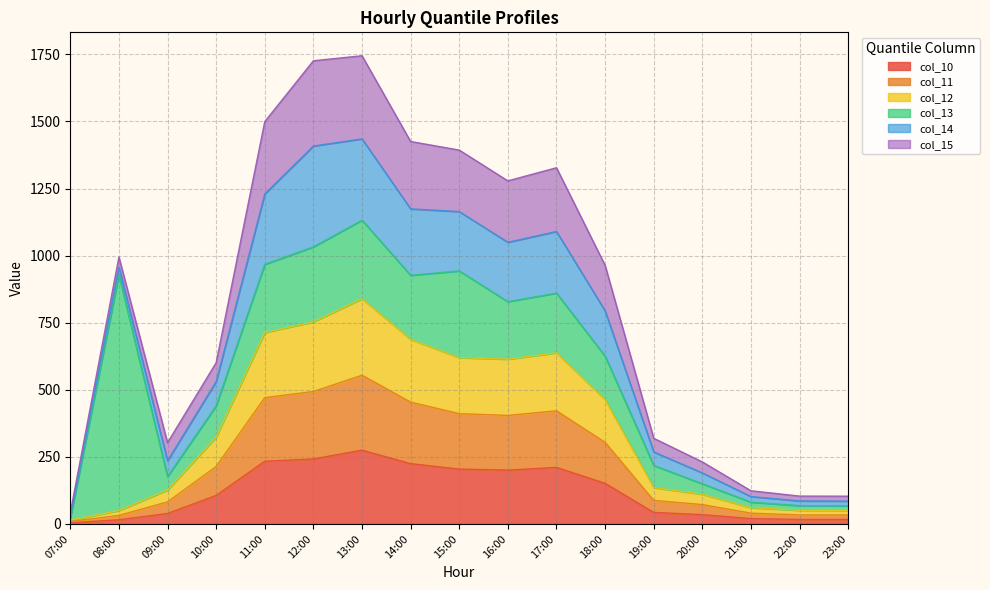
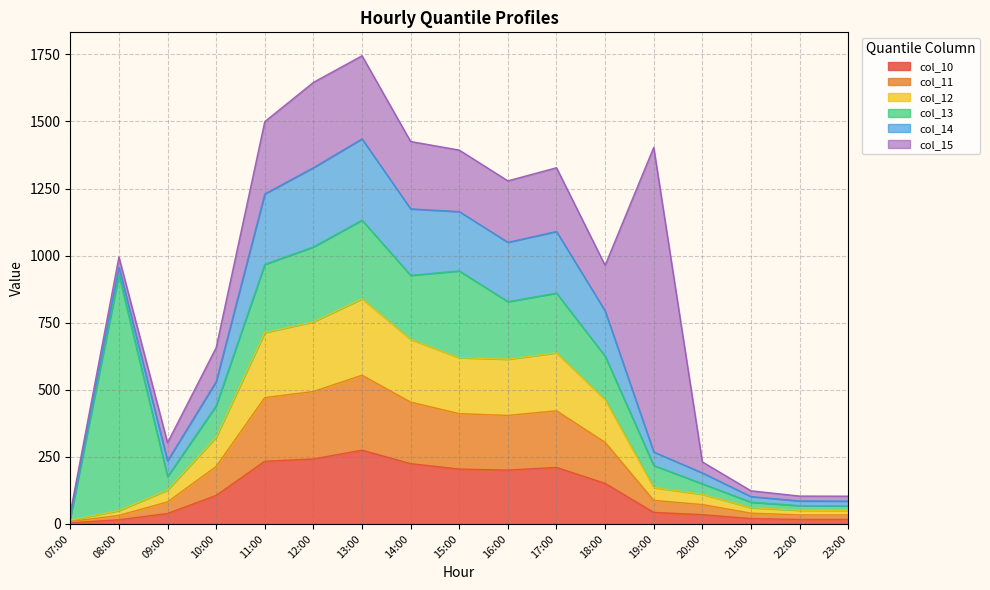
  {
    "col_12": {
      "08:00": 20,
      "09:00": 40,
      "10:00": 110,
      "11:00": 240,
      "12:00": 260,
      "13:00": 280,
      "14:00": 230,
      "15:00": 210,
      "16:00": 210,
      "17:00": 220,
      "18:00": 160,
      "19:00": 50,
      "20:00": 40,
      "21:00": 20,
      "22:00": 20,
      "23:00": 20
    },
    "col_13": {
      "08:00": 880,
      "09:00": 50,
      "10:00": 120,
      "11:00": 250,
      "12:00": 280,
      "13:00": 290,
      "14:00": 240,
      "15:00": 320,
      "16:00": 210,
      "17:00": 220,
      "18:00": 160,
      "19:00": 80,
      "20:00": 40,
      "21:00": 20,
      "22:00": 20,
      "23:00": 20
    },
    "col_14": {
      "08:00": 30,
      "09:00": 60,
      "10:00": 90,
      "11:00": 260,
-     "12:00": 380,
+     "12:00": 300,
      "13:00": 300,
      "14:00": 250,
      "15:00": 220,
      "16:00": 220,
      "17:00": 230,
      "18:00": 170,
      "19:00": 50,
      "20:00": 40,
      "21:00": 20,
      "22:00": 20,
      "23:00": 20
    },
    "col_15": {
      "07:00": 10,
      "08:00": 40,
      "09:00": 70,
-     "10:00": 70,
+     "10:00": 130,
      "11:00": 270,
      "12:00": 320,
      "13:00": 310,
      "14:00": 250,
      "15:00": 230,
      "16:00": 230,
      "17:00": 240,
      "18:00": 170,
-     "19:00": 50,
+     "19:00": 1140,
      "20:00": 40,
      "21:00": 20,
      "22:00": 20,
      "23:00": 20
    }
  }
